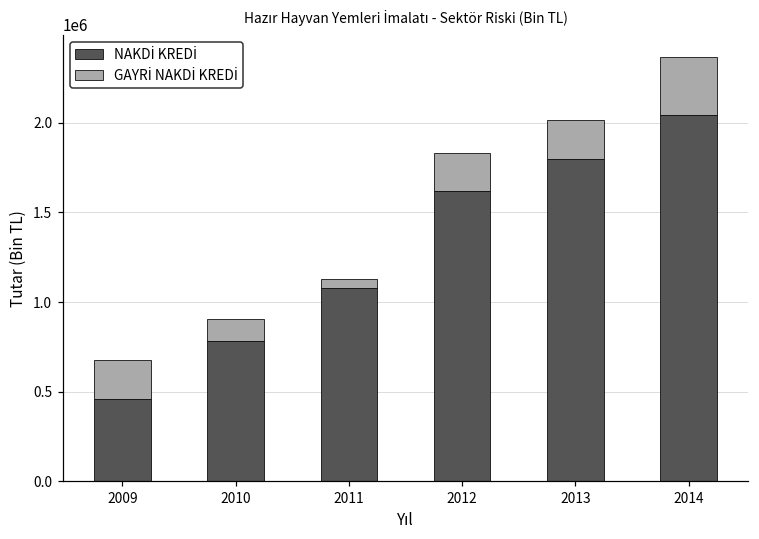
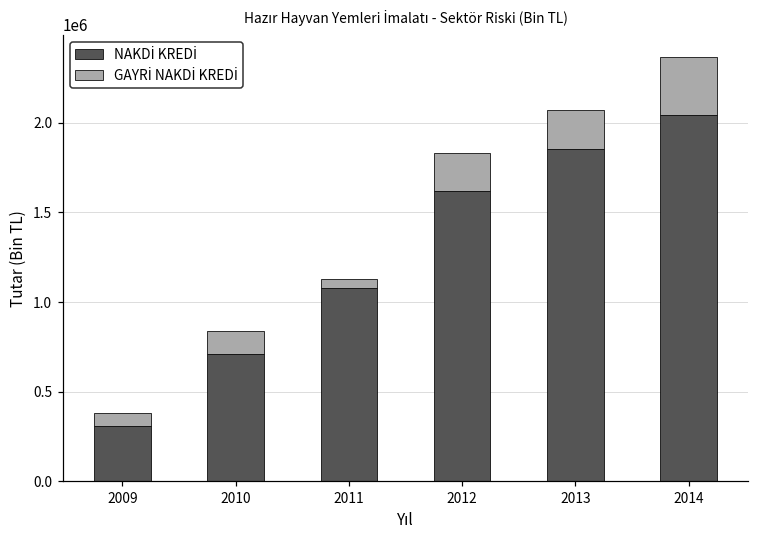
  {
    "NAKDİ KREDİ": {
-     "2009": 460000,
-     "2010": 780000,
+     "2009": 310000,
+     "2010": 710000,
      "2011": 1080000,
      "2012": 1620000,
-     "2013": 1800000,
+     "2013": 1850000,
      "2014": 2040000
    },
    "GAYRİ NAKDİ KREDİ": {
-     "2009": 210000,
+     "2009": 70000,
      "2010": 130000,
      "2011": 50000,
      "2012": 210000,
      "2013": 220000,
      "2014": 330000
    }
  }
